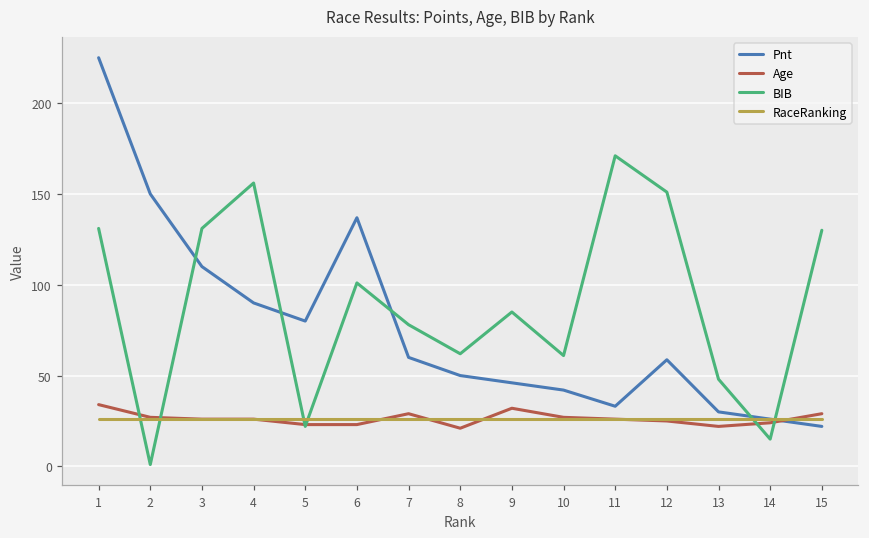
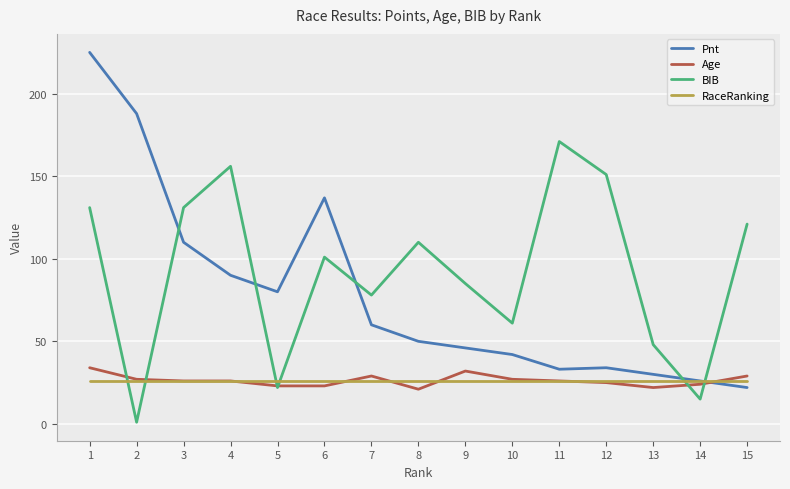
  {
    "Pnt": {
      "1": 225,
-     "2": 150,
+     "2": 188,
      "3": 110,
      "4": 90,
      "5": 80,
      "6": 137,
      "7": 60,
      "8": 50,
      "9": 46,
      "10": 42,
      "11": 33,
-     "12": 59,
+     "12": 34,
      "13": 30,
      "15": 22
    },
    "Age": {
      "1": 34,
      "6": 23,
      "7": 29,
      "8": 21,
      "9": 32,
      "13": 22,
      "14": 24,
      "15": 29
    },
    "BIB": {
      "1": 131,
      "2": 1,
      "3": 131,
      "4": 156,
      "6": 101,
      "7": 78,
-     "8": 62,
+     "8": 110,
      "9": 85,
      "10": 61,
      "11": 171,
      "12": 151,
      "13": 48,
      "14": 15,
-     "15": 130
+     "15": 121
    },
    "RaceRanking": {
      "1": 26,
      "5": 26,
      "6": 26,
      "7": 26,
      "8": 26,
      "9": 26,
      "13": 26,
      "15": 26
    }
  }
